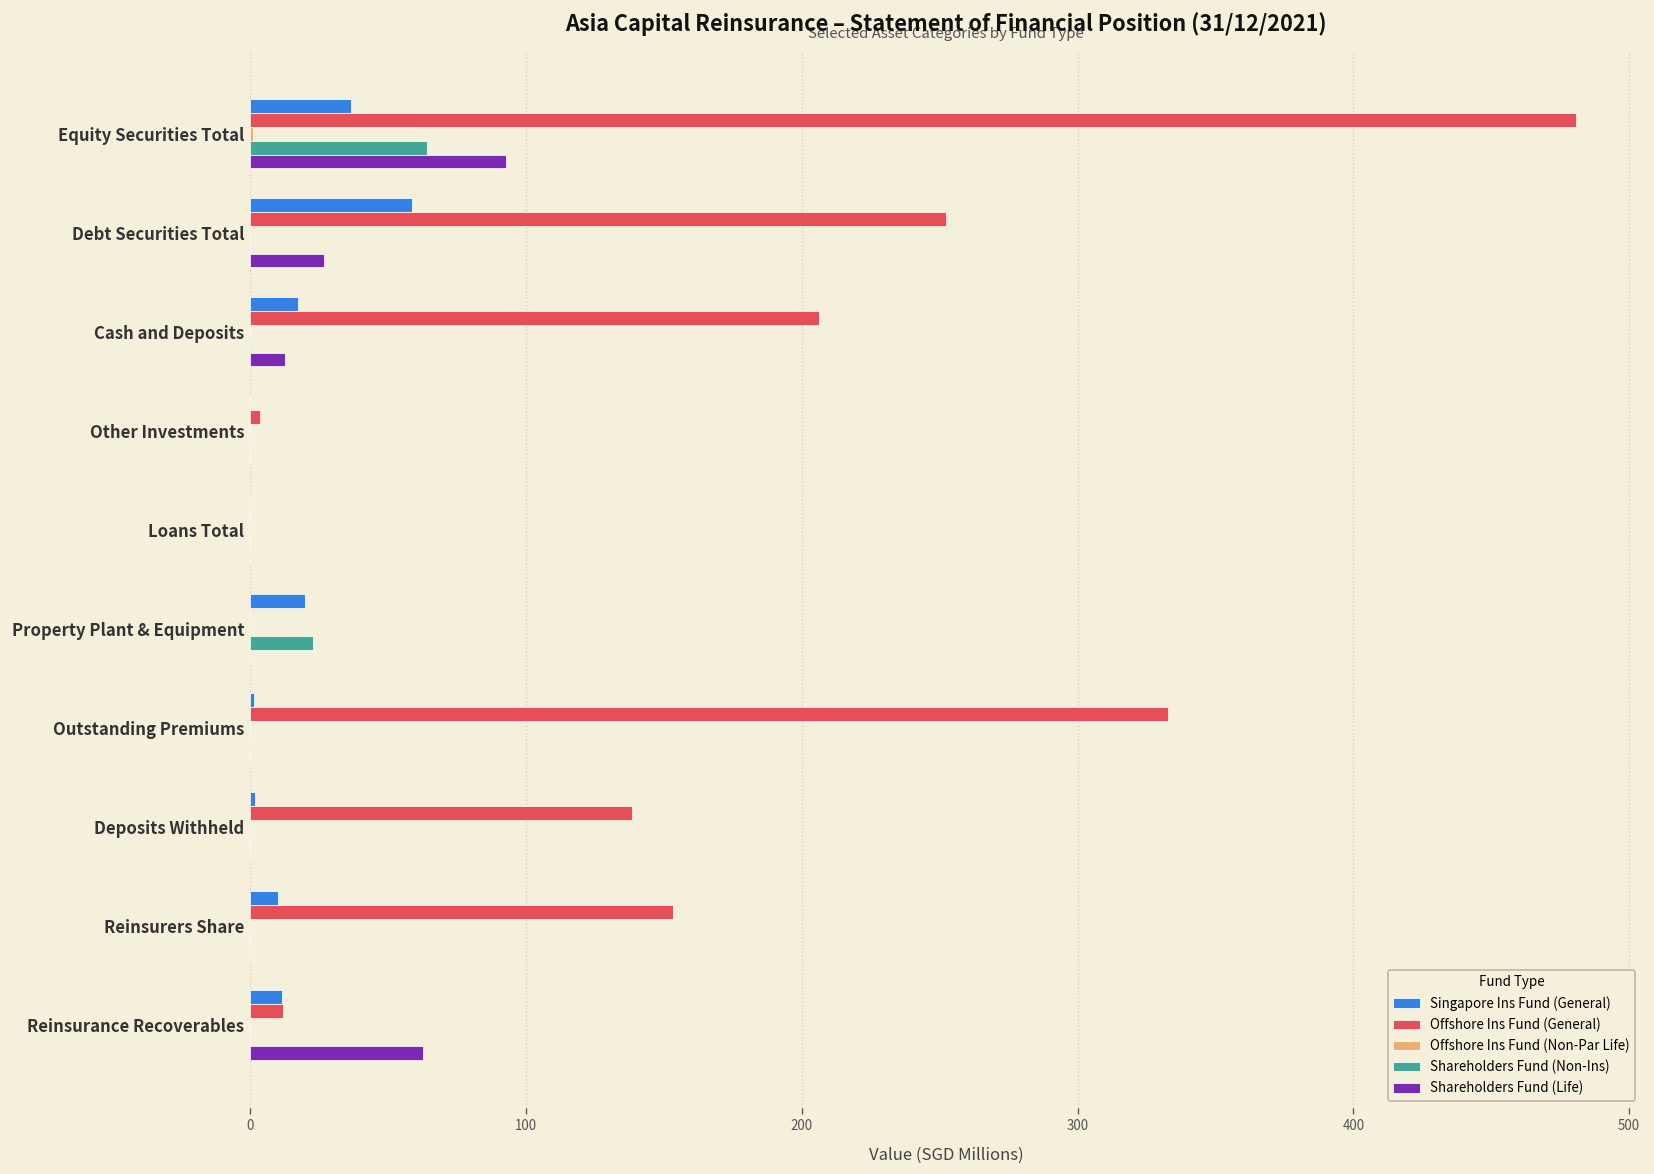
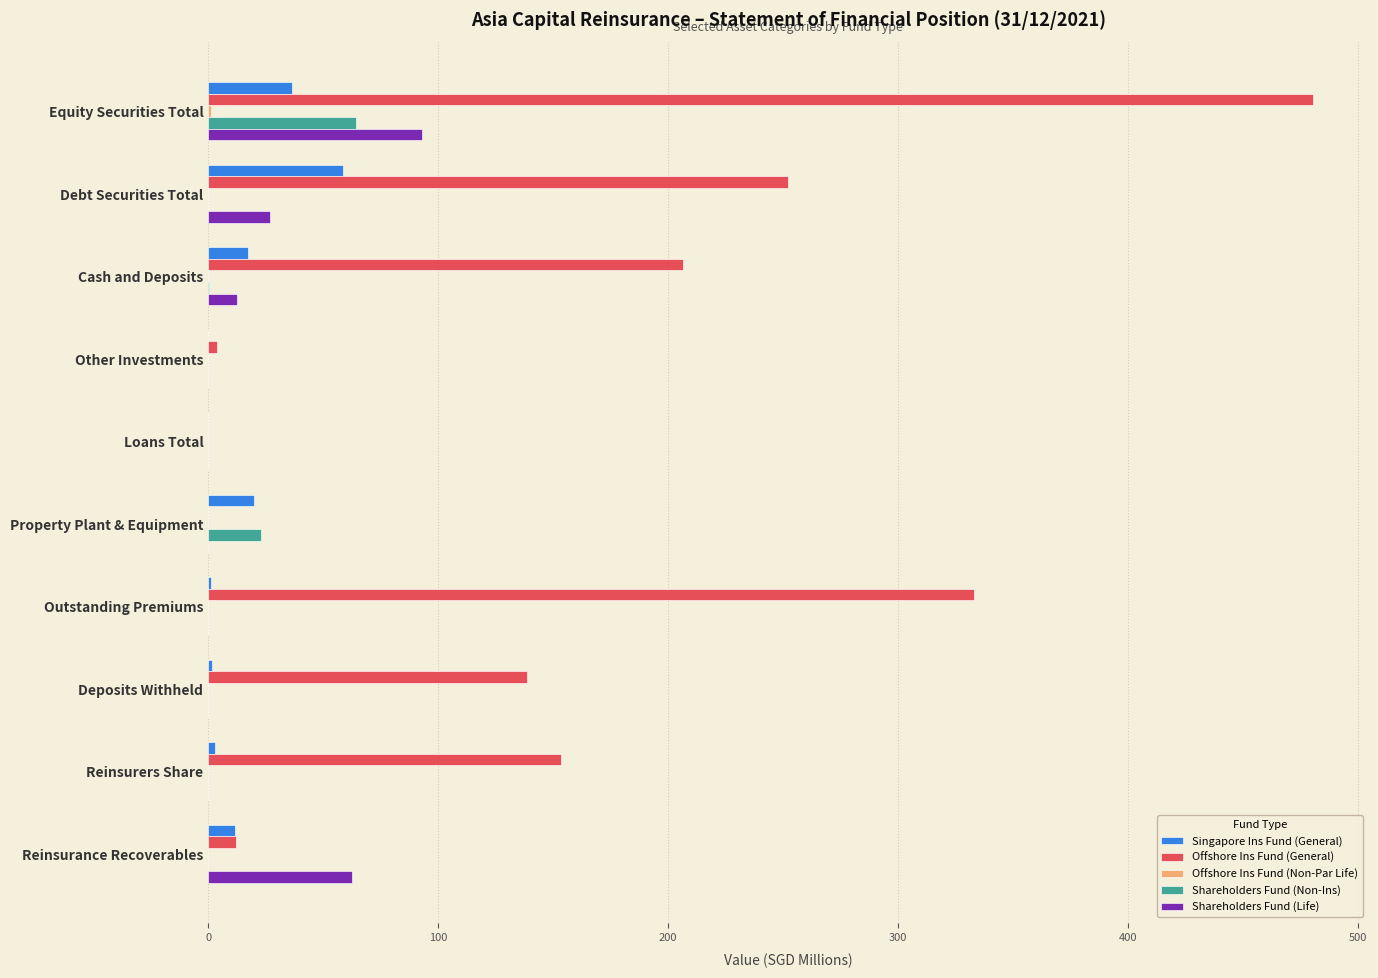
  {
    "Singapore Ins Fund (General)": {
      "Equity Securities Total": 37,
      "Debt Securities Total": 59,
      "Cash and Deposits": 17,
      "Other Investments": 0,
      "Loans Total": 0,
      "Property Plant & Equipment": 20,
      "Outstanding Premiums": 1,
      "Deposits Withheld": 2,
-     "Reinsurers Share": 10,
+     "Reinsurers Share": 3,
      "Reinsurance Recoverables": 12
    },
    "Offshore Ins Fund (General)": {
      "Equity Securities Total": 481,
      "Debt Securities Total": 252,
      "Cash and Deposits": 206,
      "Other Investments": 4,
      "Loans Total": 0,
      "Property Plant & Equipment": 0,
      "Outstanding Premiums": 333,
      "Deposits Withheld": 139,
      "Reinsurers Share": 153,
      "Reinsurance Recoverables": 12
    },
    "Offshore Ins Fund (Non-Par Life)": {
      "Equity Securities Total": 1,
      "Debt Securities Total": 0,
      "Other Investments": 0,
      "Loans Total": 0,
      "Property Plant & Equipment": 0,
      "Outstanding Premiums": 0,
      "Deposits Withheld": 0,
      "Reinsurers Share": 0,
      "Reinsurance Recoverables": 0
    },
    "Shareholders Fund (Non-Ins)": {
      "Equity Securities Total": 64,
      "Debt Securities Total": 0,
      "Other Investments": 0,
      "Loans Total": 0,
      "Property Plant & Equipment": 23,
      "Outstanding Premiums": 0,
      "Deposits Withheld": 0,
      "Reinsurers Share": 0,
      "Reinsurance Recoverables": 0
    },
    "Shareholders Fund (Life)": {
      "Equity Securities Total": 93,
      "Debt Securities Total": 27,
      "Cash and Deposits": 13,
      "Other Investments": 0,
      "Loans Total": 0,
      "Property Plant & Equipment": 0,
      "Outstanding Premiums": 0,
      "Deposits Withheld": 0,
      "Reinsurers Share": 0,
      "Reinsurance Recoverables": 63
    }
  }
